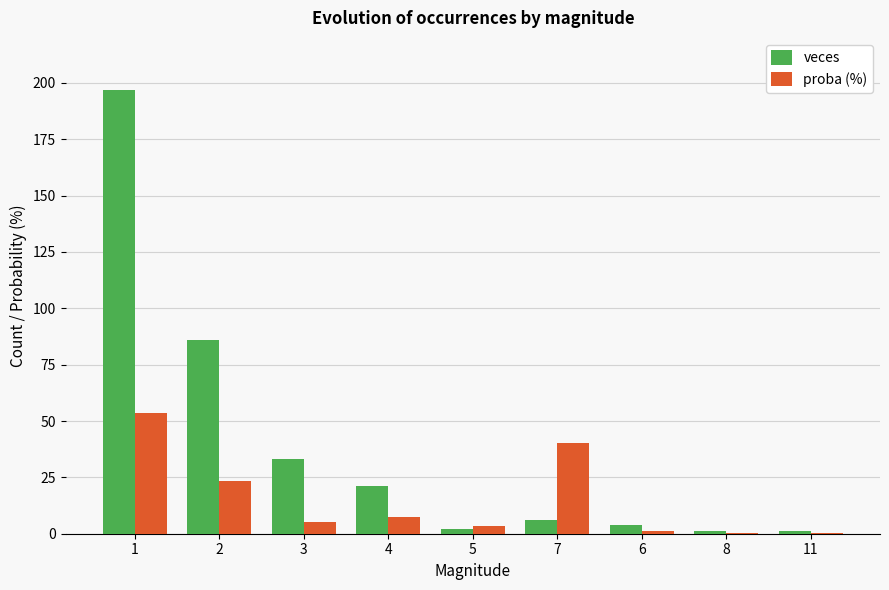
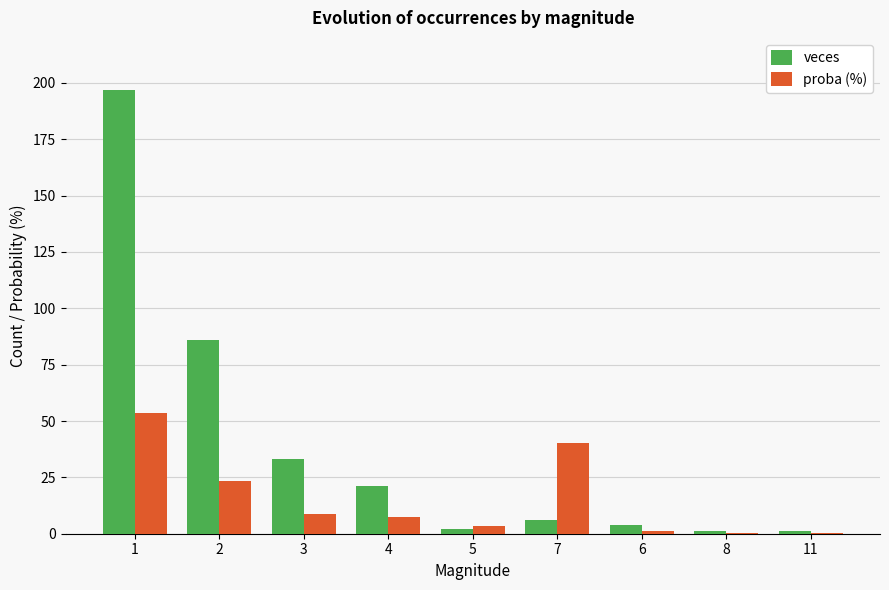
  {
    "veces": {
      "1": 197,
      "2": 86,
      "3": 33,
      "4": 21,
      "5": 2,
      "7": 6,
      "6": 4
    },
    "proba (%)": {
      "1": 54,
      "2": 23,
-     "3": 5,
+     "3": 9,
      "4": 7,
      "5": 4,
      "7": 40
    }
  }
